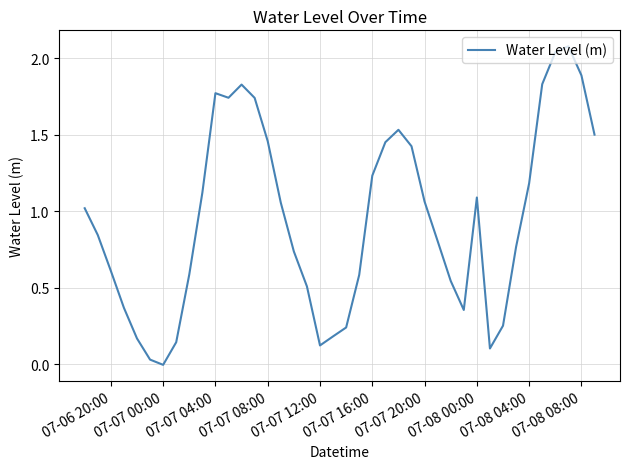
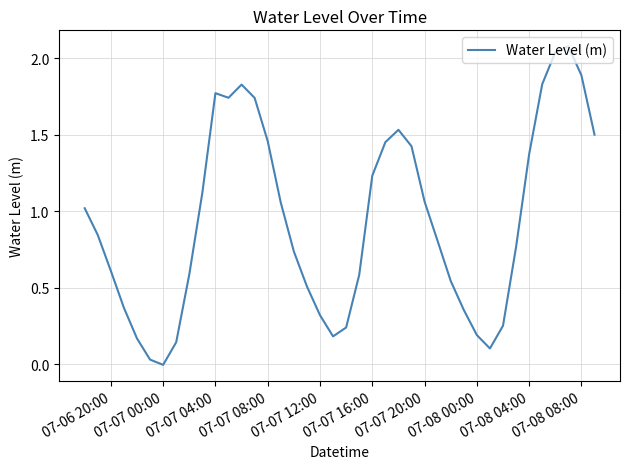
  {
    "07-06 20:00": 0.61,
    "07-07 00:00": 0.00,
    "07-07 04:00": 1.77,
    "07-07 08:00": 1.46,
-   "07-07 12:00": 0.12,
+   "07-07 12:00": 0.32,
    "07-07 16:00": 1.23,
    "07-07 20:00": 1.06,
-   "07-08 00:00": 1.09,
-   "07-08 04:00": 1.18,
+   "07-08 00:00": 0.19,
+   "07-08 04:00": 1.37,
    "07-08 08:00": 1.89
  }
